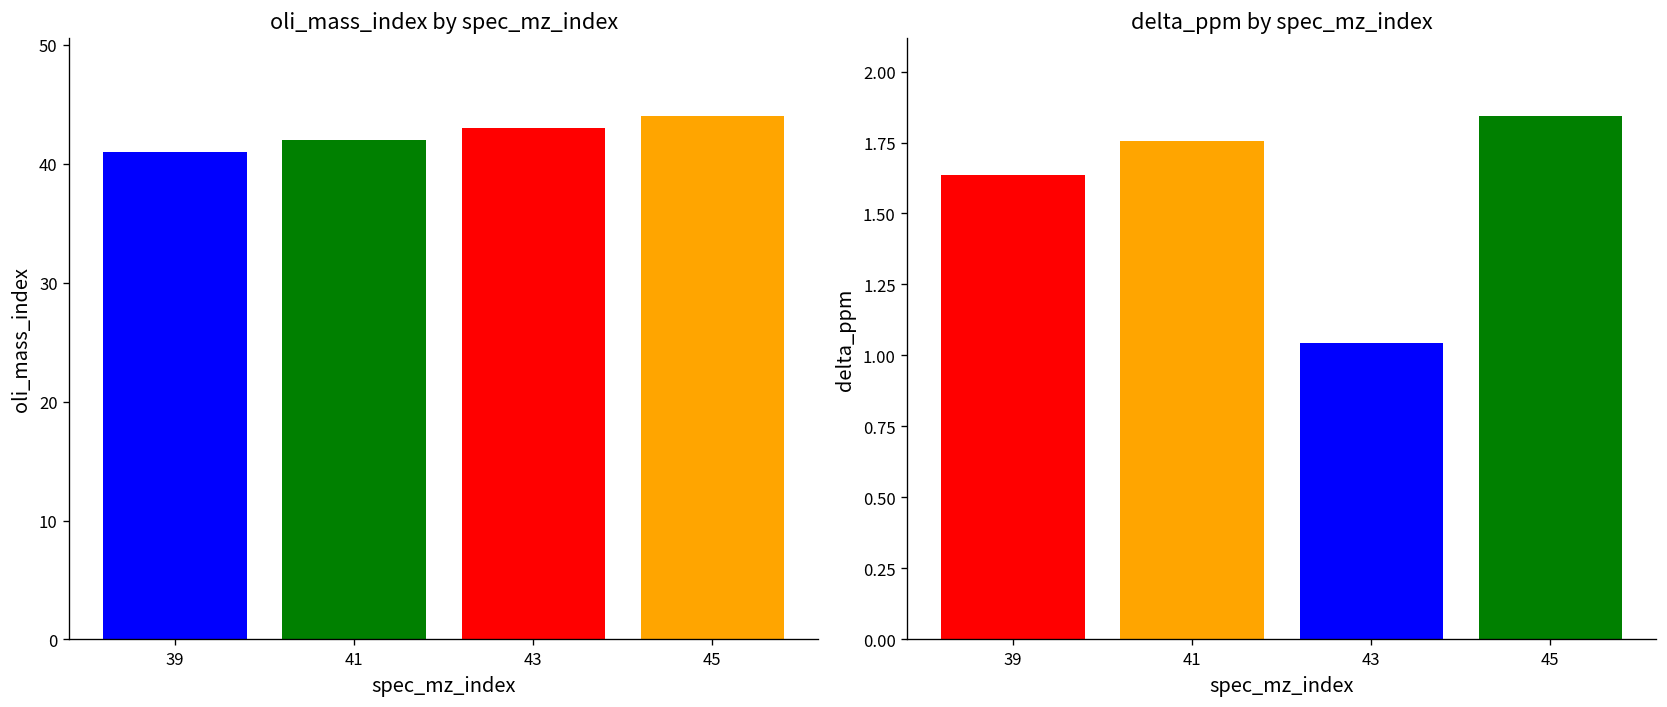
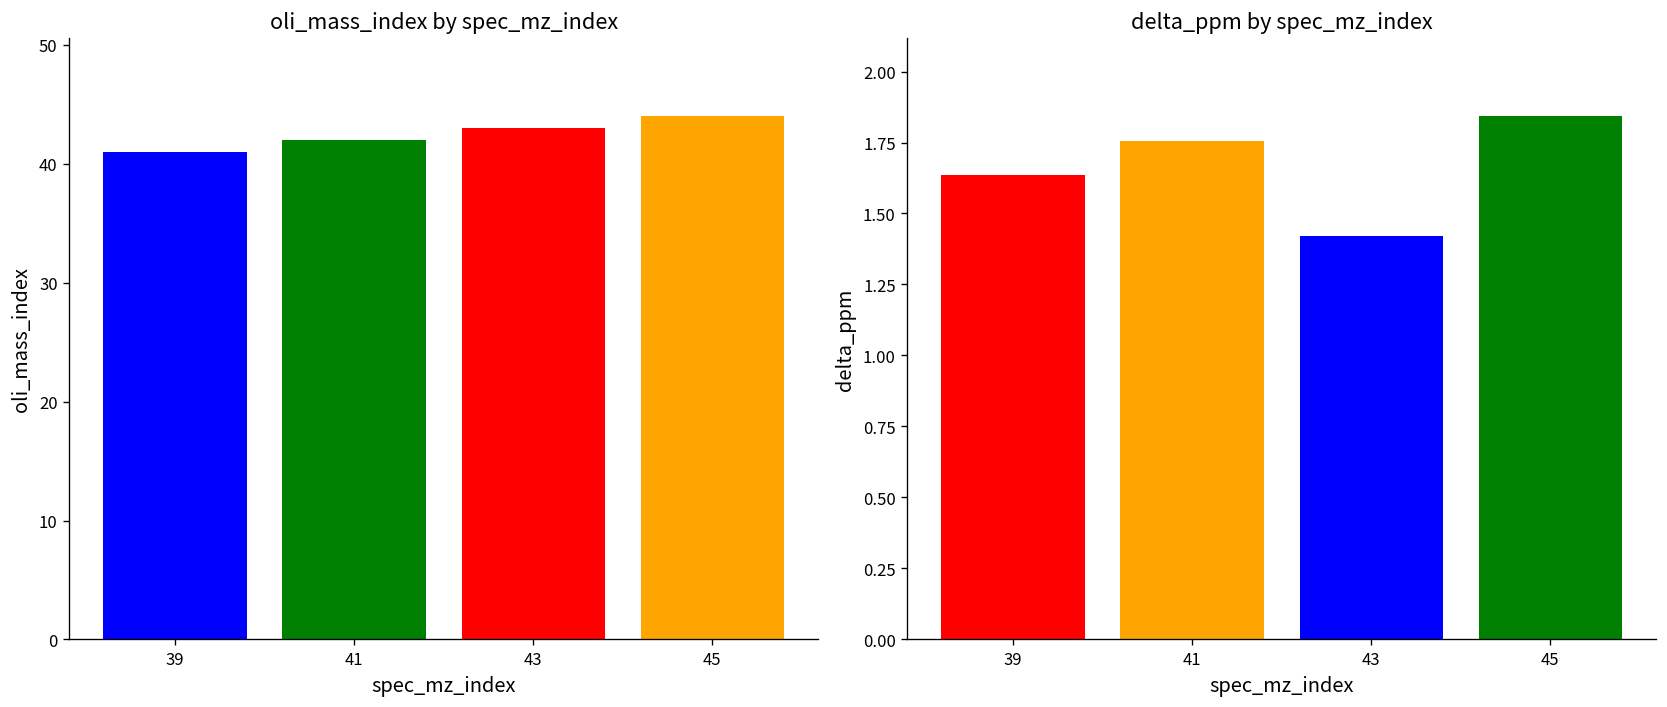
  {
    "oli_mass_index by spec_mz_index": {
      "39": 41,
      "41": 42,
      "43": 43,
      "45": 44
    },
    "delta_ppm by spec_mz_index": {
      "39": 1.63,
      "41": 1.76,
-     "43": 1.05,
+     "43": 1.42,
      "45": 1.84
    }
  }
